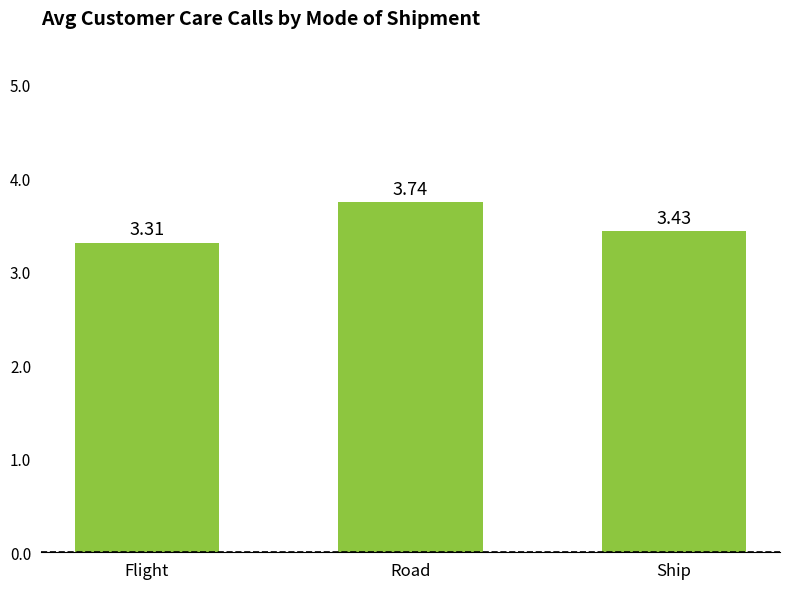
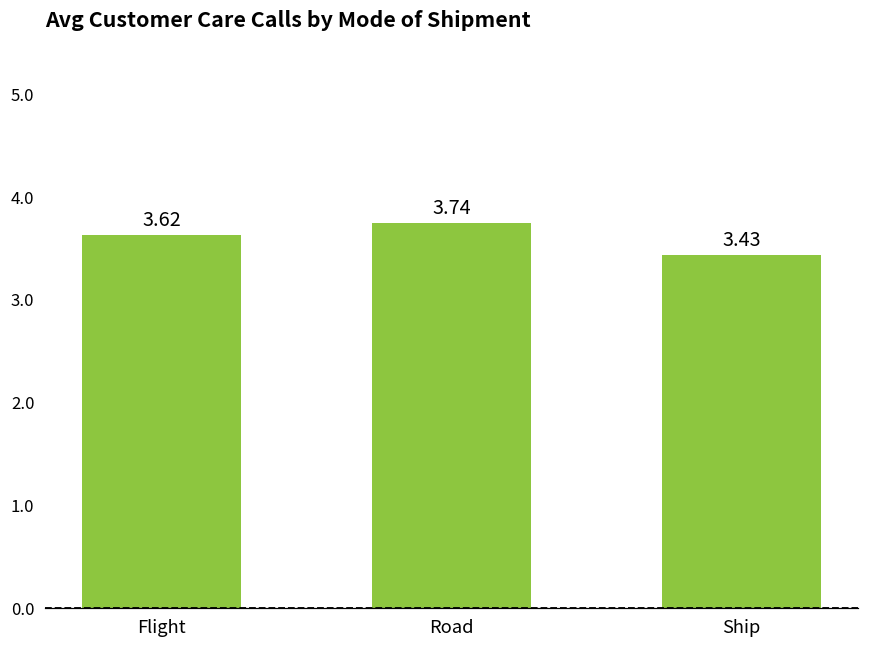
  {
-   "Flight": 3.31,
+   "Flight": 3.62,
    "Road": 3.74,
    "Ship": 3.43
  }
